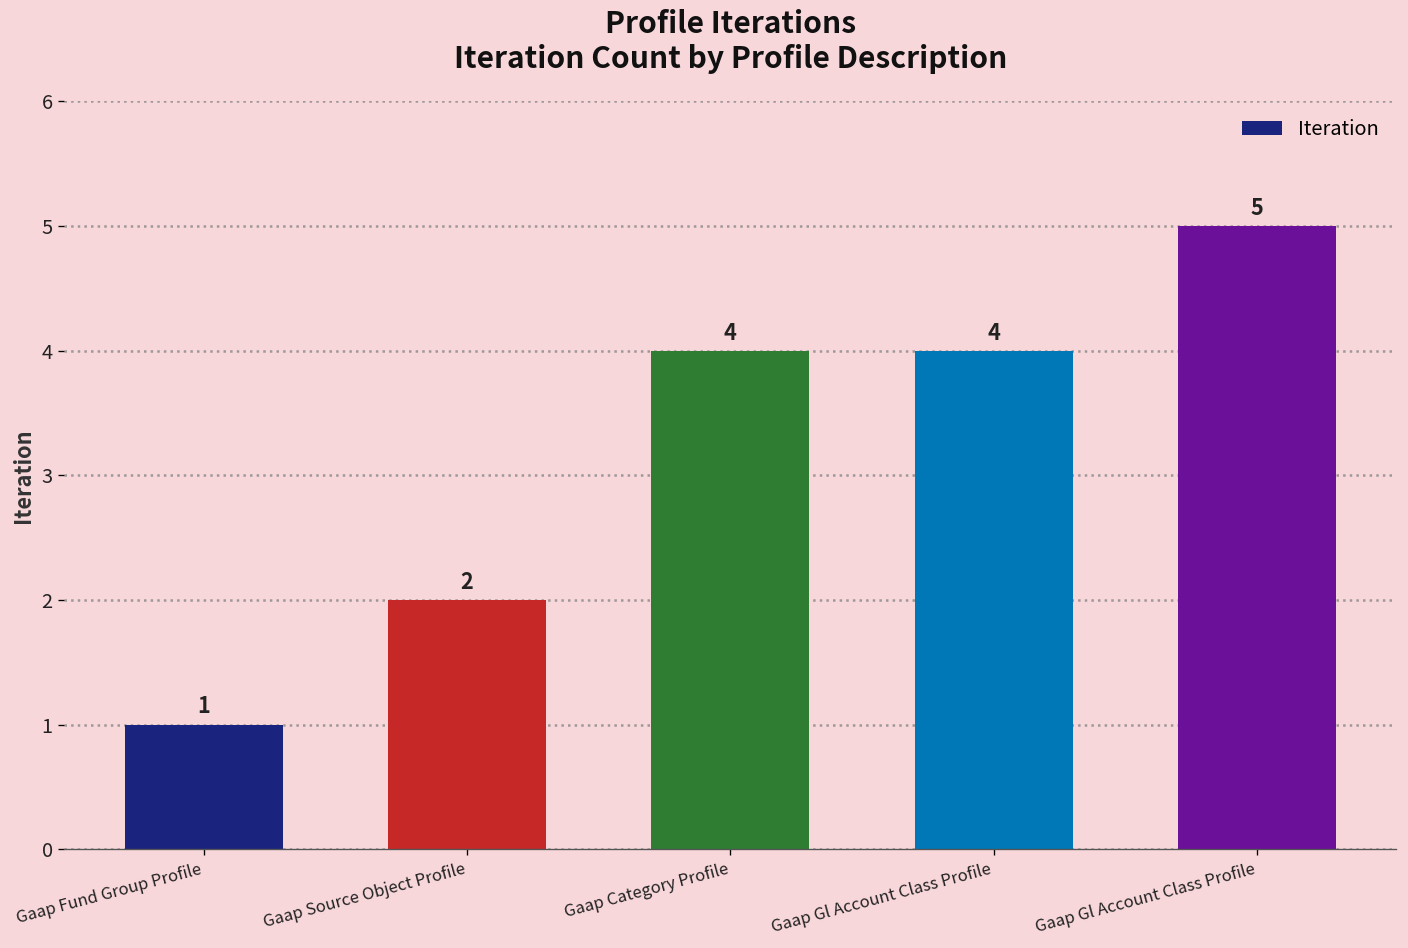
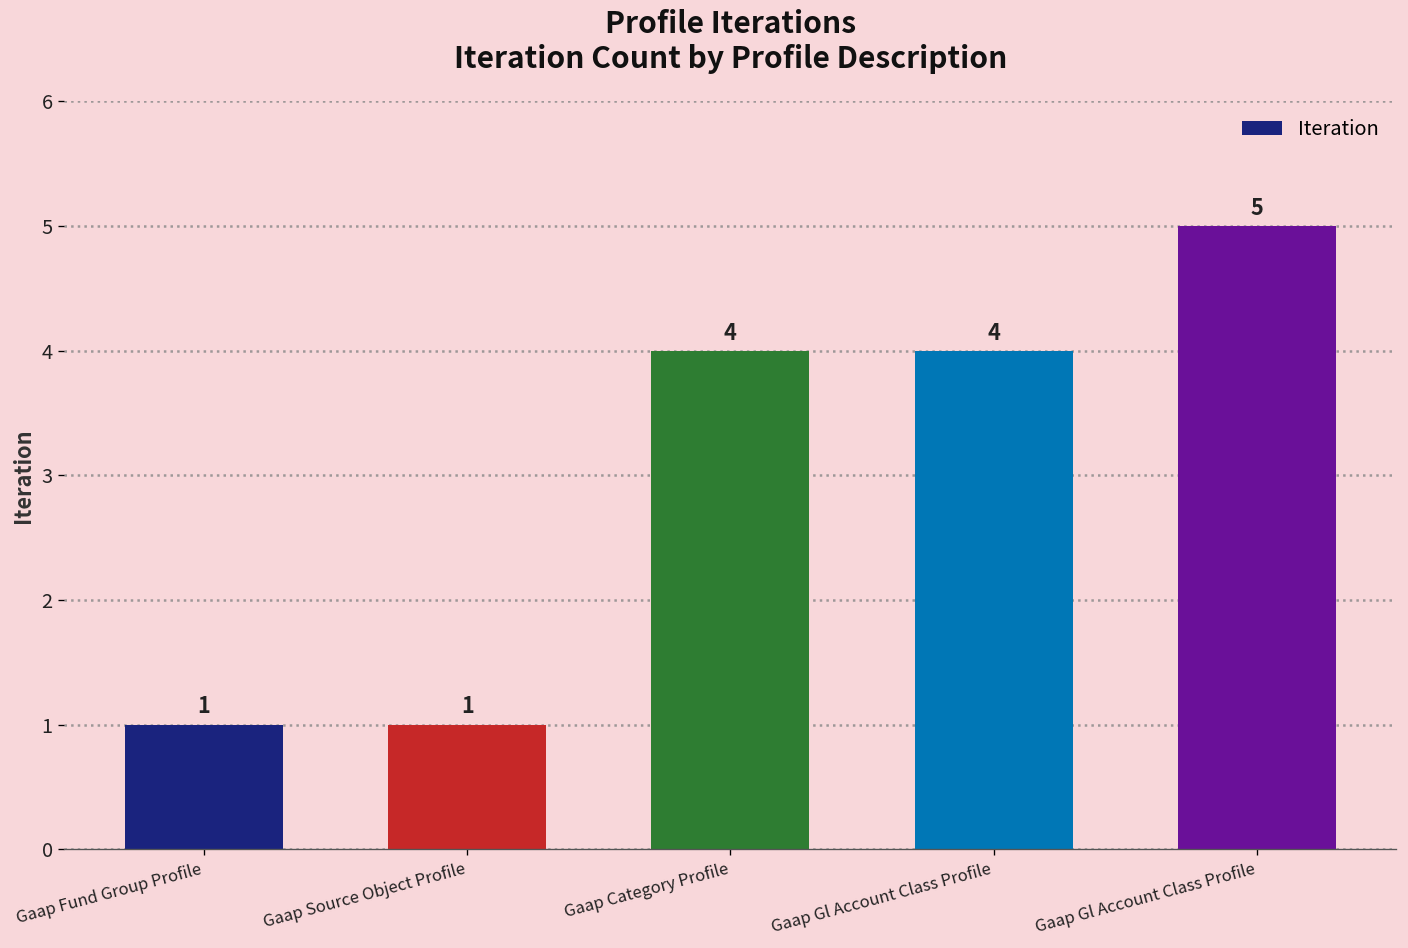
  {
    "Gaap Fund Group Profile": 1,
-   "Gaap Source Object Profile": 2,
+   "Gaap Source Object Profile": 1,
    "Gaap Category Profile": 4
  }
